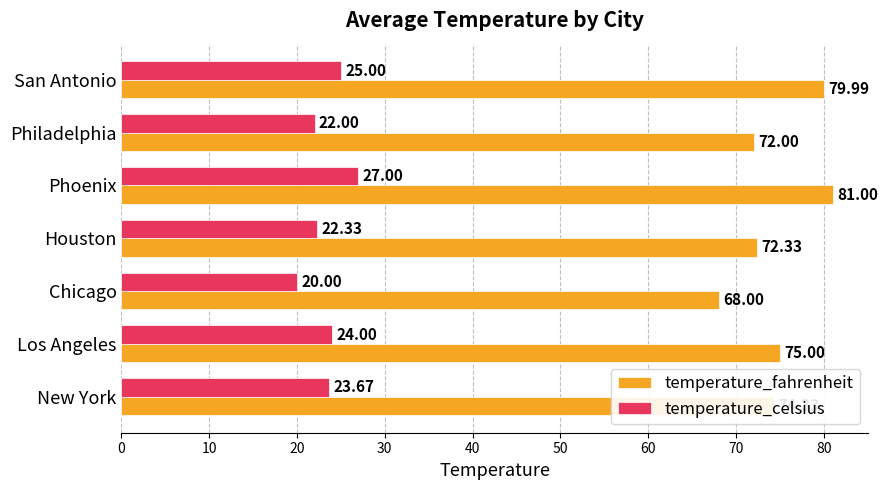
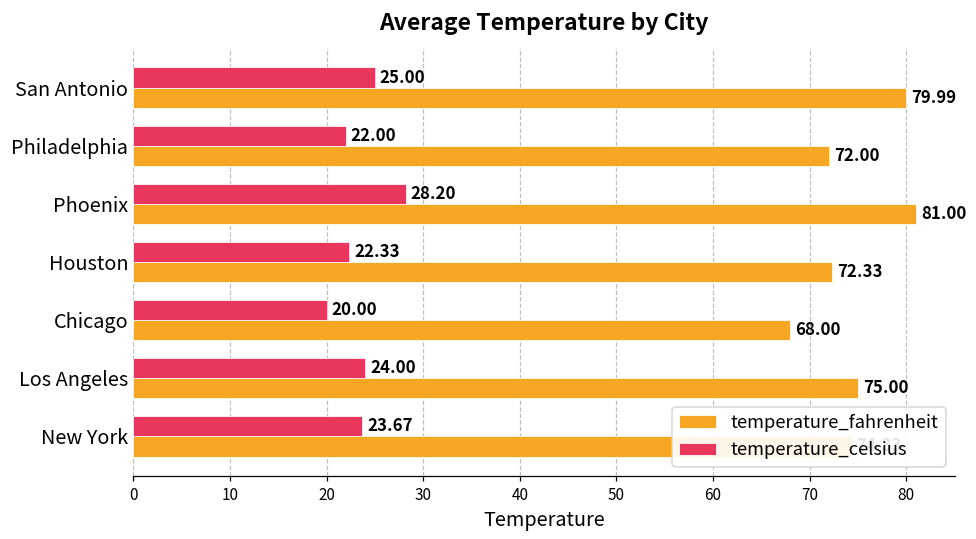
  {
    "temperature_fahrenheit": {
      "San Antonio": 79.99,
      "Philadelphia": 72.00,
      "Phoenix": 81.00,
      "Houston": 72.33,
      "Chicago": 68.00,
      "Los Angeles": 75.00
    },
    "temperature_celsius": {
      "San Antonio": 25.00,
      "Philadelphia": 22.00,
-     "Phoenix": 27.00,
+     "Phoenix": 28.20,
      "Houston": 22.33,
      "Chicago": 20.00,
      "Los Angeles": 24.00,
      "New York": 23.67
    }
  }
